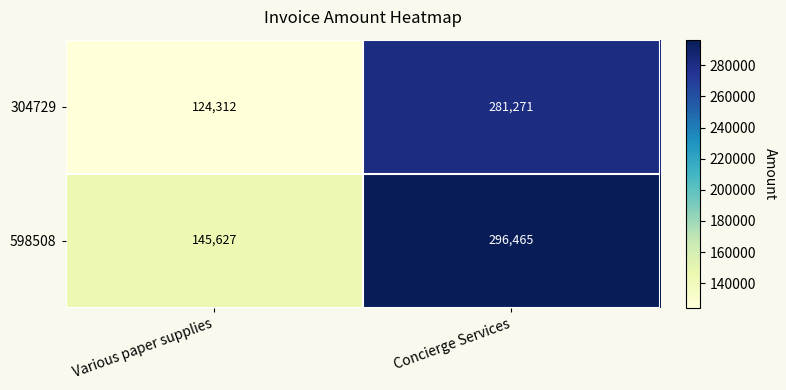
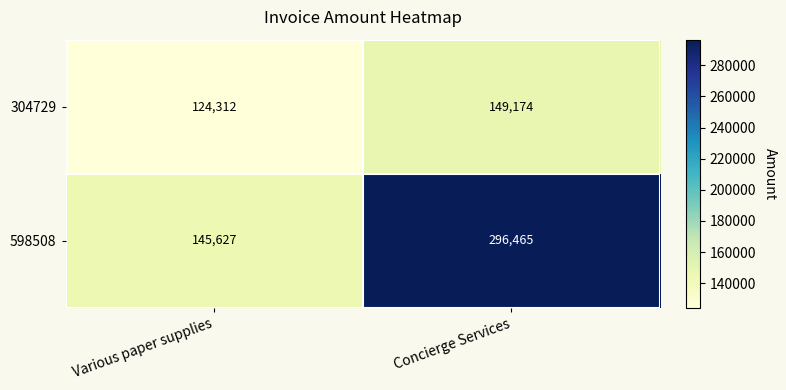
  {
    "304729": {
      "Various paper supplies": "124,312",
-     "Concierge Services": "281,271"
+     "Concierge Services": "149,174"
    },
    "598508": {
      "Various paper supplies": "145,627",
      "Concierge Services": "296,465"
    }
  }
